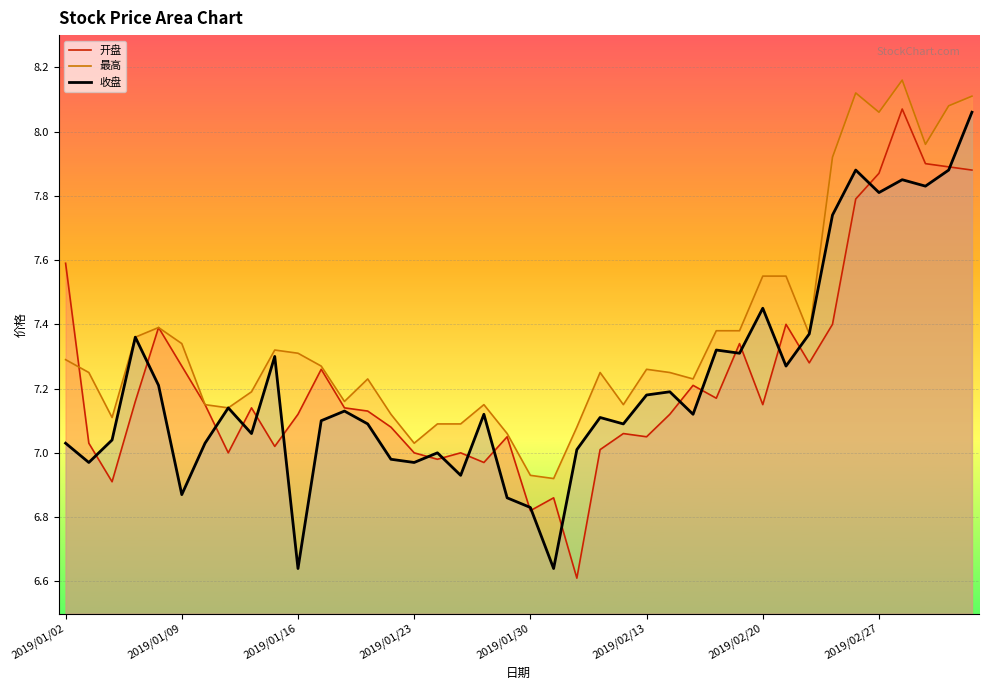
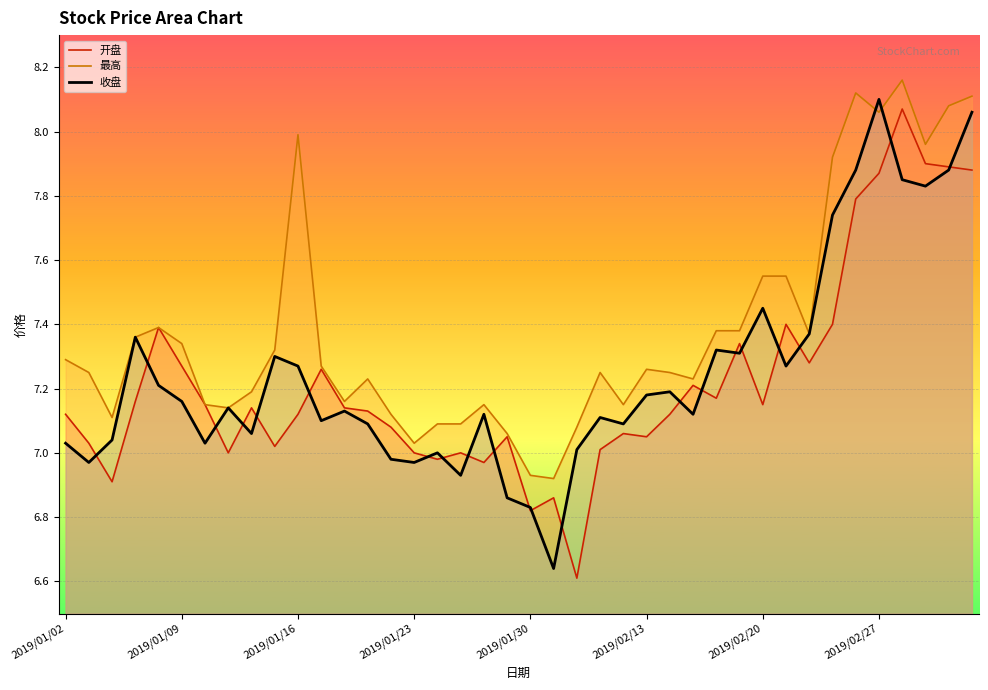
  {
    "开盘": {
-     "2019/01/02": 7.59,
+     "2019/01/02": 7.12,
      "2019/01/09": 7.27,
      "2019/01/16": 7.12,
      "2019/01/23": 7.00,
      "2019/01/30": 6.82,
      "2019/02/13": 7.05,
      "2019/02/20": 7.15,
      "2019/02/27": 7.87
    },
    "最高": {
      "2019/01/02": 7.29,
      "2019/01/09": 7.34,
-     "2019/01/16": 7.31,
+     "2019/01/16": 7.99,
      "2019/01/23": 7.03,
      "2019/01/30": 6.93,
      "2019/02/13": 7.26,
      "2019/02/20": 7.55,
      "2019/02/27": 8.06
    },
    "收盘": {
      "2019/01/02": 7.03,
-     "2019/01/09": 6.87,
-     "2019/01/16": 6.64,
+     "2019/01/09": 7.16,
+     "2019/01/16": 7.27,
      "2019/01/23": 6.97,
      "2019/01/30": 6.83,
      "2019/02/13": 7.18,
      "2019/02/20": 7.45,
-     "2019/02/27": 7.81
+     "2019/02/27": 8.10
    }
  }
